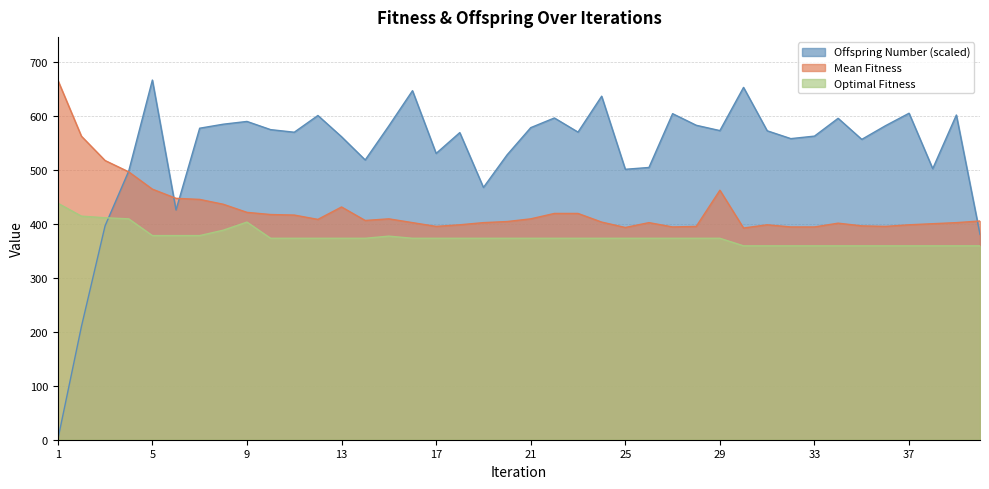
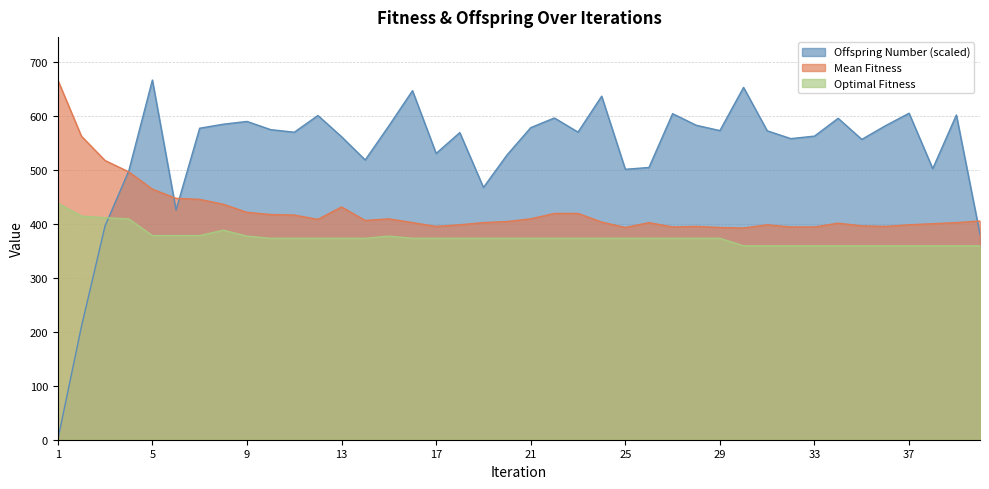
  {
    "Offspring Number (scaled)": {
      "1": 0,
      "5": 670,
      "9": 590,
      "13": 560,
      "17": 530,
      "21": 580,
      "25": 500,
      "29": 570,
      "33": 560,
      "37": 600
    },
    "Mean Fitness": {
      "1": 670,
      "5": 460,
      "9": 420,
      "13": 430,
      "17": 400,
      "21": 410,
      "25": 390,
-     "29": 460,
+     "29": 390,
      "33": 390,
      "37": 400
    },
    "Optimal Fitness": {
      "1": 440,
      "5": 380,
-     "9": 400,
+     "9": 380,
      "13": 370,
      "17": 370,
      "21": 370,
      "25": 370,
      "29": 370,
      "33": 360,
      "37": 360
    }
  }
